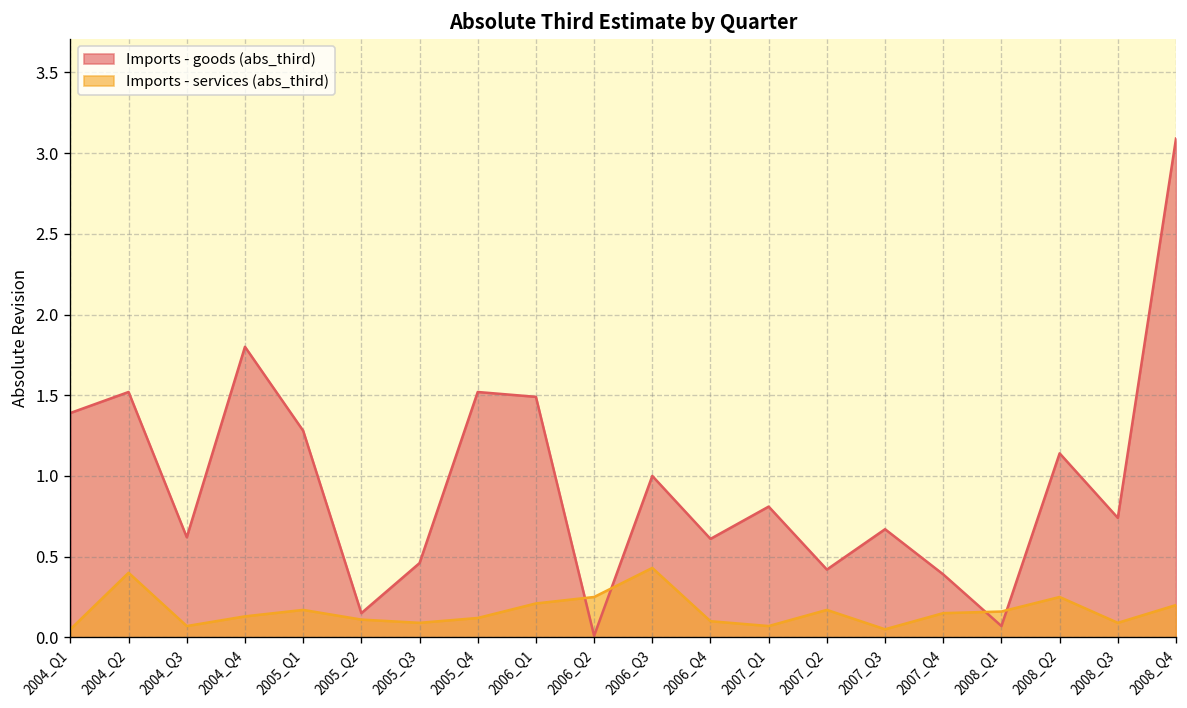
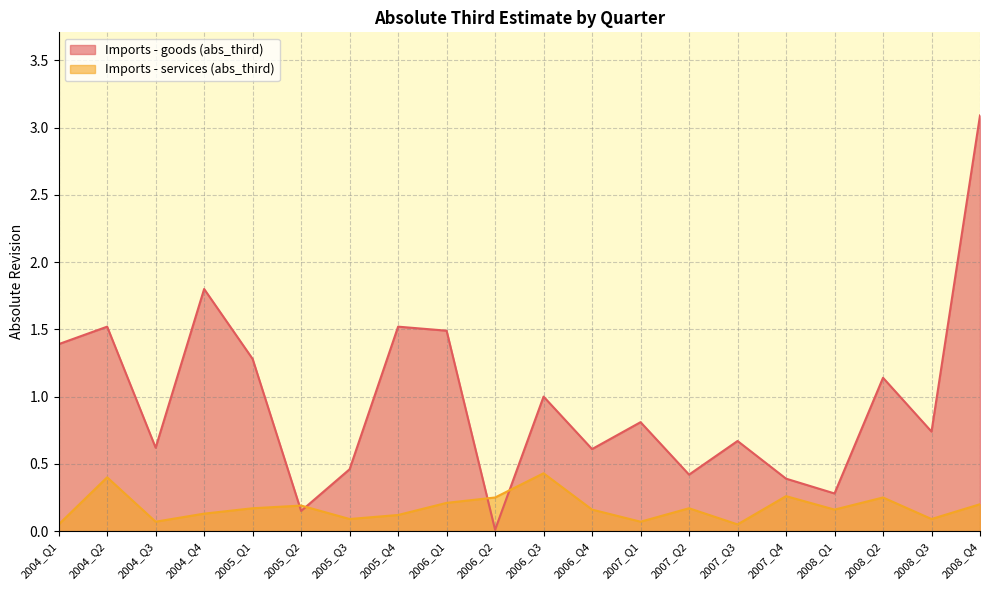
  {
    "Imports - goods (abs_third)": {
      "2004_Q1": 1.39,
      "2004_Q2": 1.52,
      "2004_Q3": 0.62,
      "2004_Q4": 1.80,
      "2005_Q1": 1.28,
      "2005_Q2": 0.15,
      "2005_Q3": 0.46,
      "2005_Q4": 1.52,
      "2006_Q1": 1.49,
      "2006_Q2": 0.01,
      "2006_Q3": 1.00,
      "2006_Q4": 0.61,
      "2007_Q1": 0.81,
      "2007_Q2": 0.42,
      "2007_Q3": 0.67,
      "2007_Q4": 0.39,
-     "2008_Q1": 0.07,
+     "2008_Q1": 0.28,
      "2008_Q2": 1.14,
      "2008_Q3": 0.74,
      "2008_Q4": 3.09
    },
    "Imports - services (abs_third)": {
      "2004_Q1": 0.05,
      "2004_Q2": 0.40,
      "2004_Q3": 0.07,
      "2004_Q4": 0.13,
      "2005_Q1": 0.17,
-     "2005_Q2": 0.11,
+     "2005_Q2": 0.19,
      "2005_Q3": 0.09,
      "2005_Q4": 0.12,
      "2006_Q1": 0.21,
      "2006_Q2": 0.25,
      "2006_Q3": 0.43,
-     "2006_Q4": 0.10,
+     "2006_Q4": 0.16,
      "2007_Q1": 0.07,
      "2007_Q2": 0.17,
      "2007_Q3": 0.05,
-     "2007_Q4": 0.15,
+     "2007_Q4": 0.26,
      "2008_Q1": 0.16,
      "2008_Q2": 0.25,
      "2008_Q3": 0.09,
      "2008_Q4": 0.20
    }
  }
